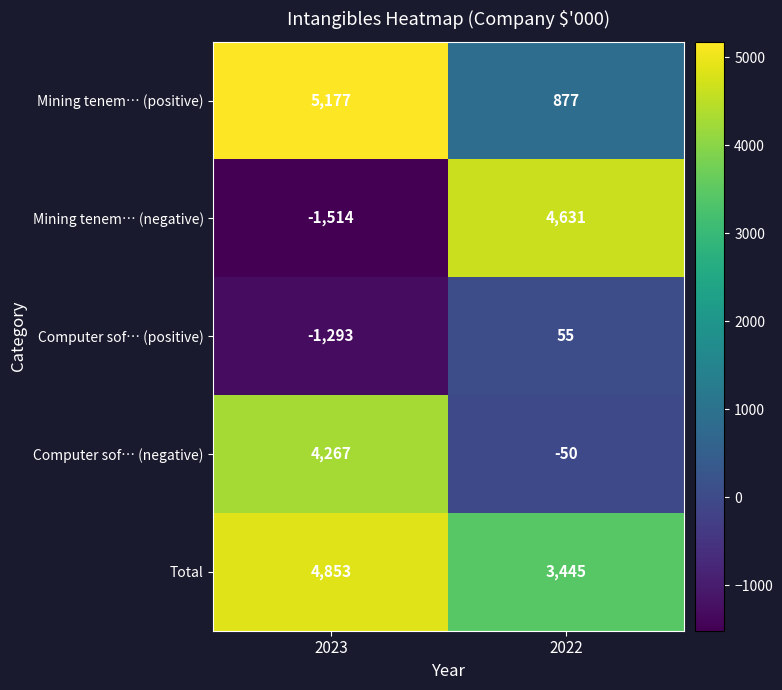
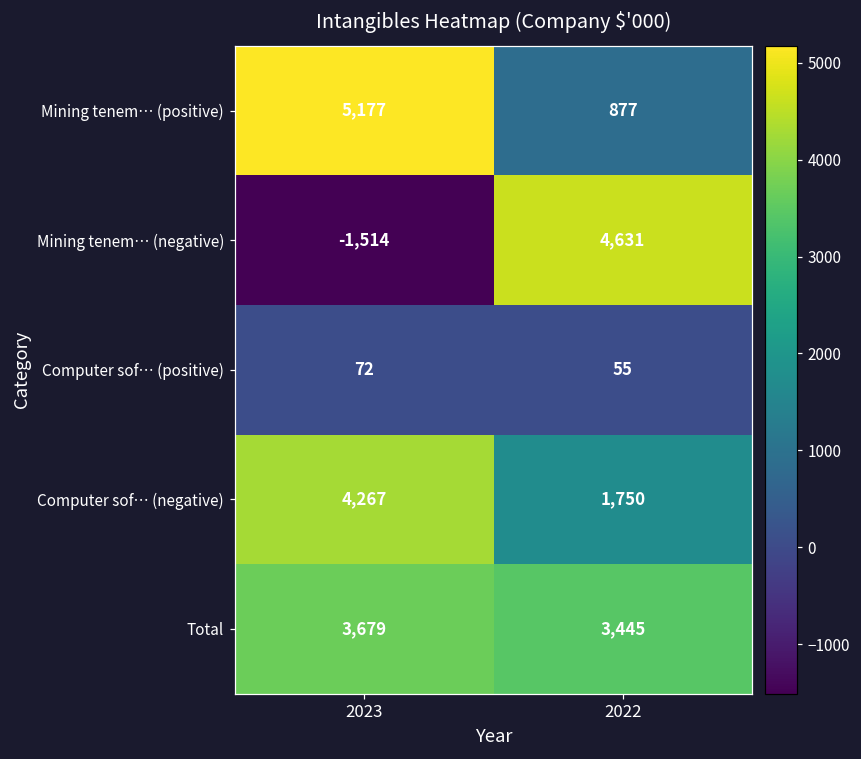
  {
    "Mining tenem… (positive)": {
      "2023": "5,177",
      "2022": "877"
    },
    "Mining tenem… (negative)": {
      "2023": "-1,514",
      "2022": "4,631"
    },
    "Computer sof… (positive)": {
-     "2023": "-1,293",
+     "2023": "72",
      "2022": "55"
    },
    "Computer sof… (negative)": {
      "2023": "4,267",
-     "2022": "-50"
+     "2022": "1,750"
    },
    "Total": {
-     "2023": "4,853",
+     "2023": "3,679",
      "2022": "3,445"
    }
  }
